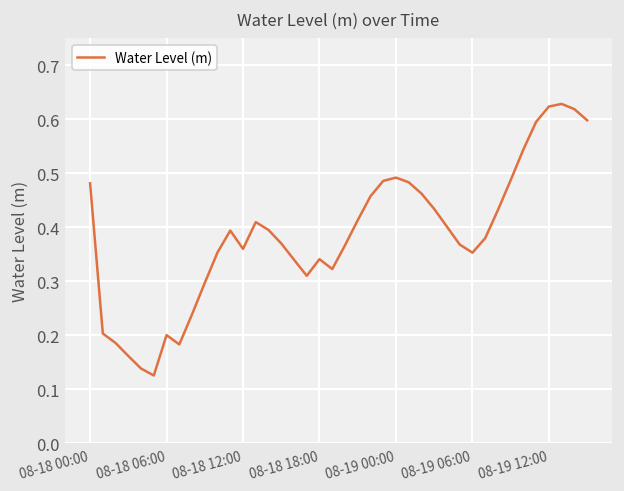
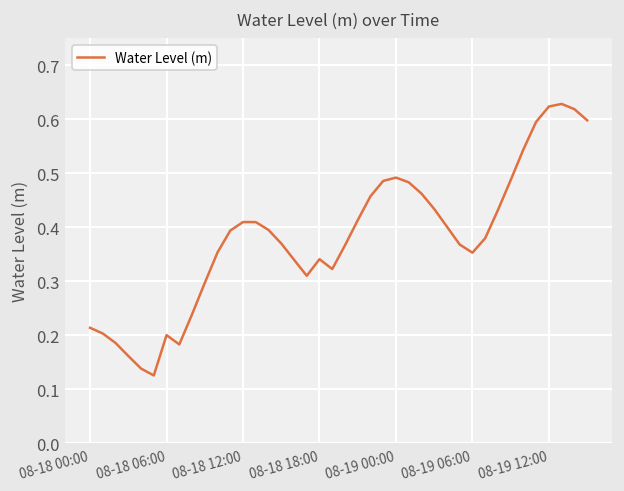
  {
-   "08-18 00:00": 0.48,
+   "08-18 00:00": 0.21,
    "08-18 06:00": 0.20,
-   "08-18 12:00": 0.36,
+   "08-18 12:00": 0.41,
    "08-18 18:00": 0.34,
    "08-19 00:00": 0.49,
    "08-19 06:00": 0.35,
    "08-19 12:00": 0.62
  }
